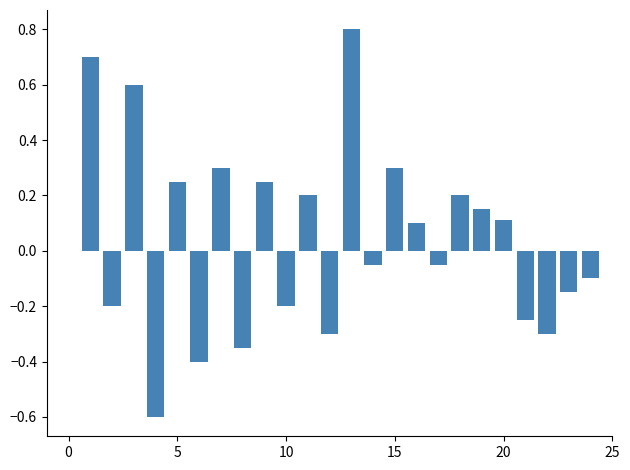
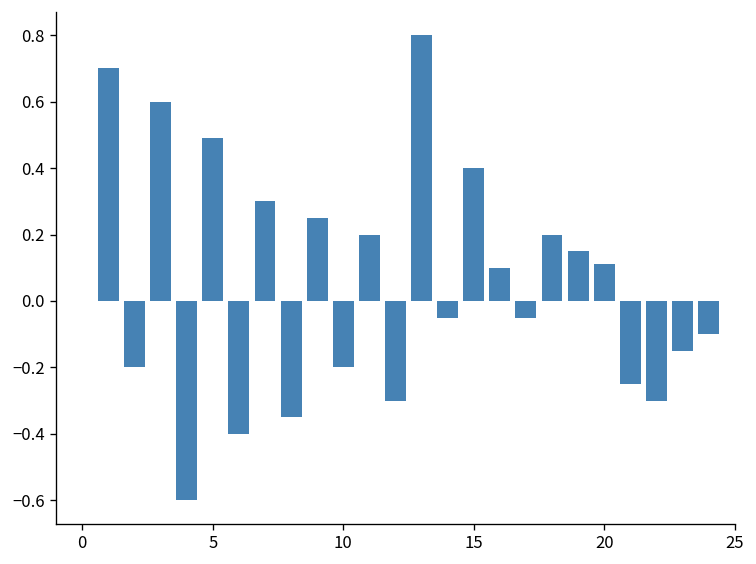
  {
    "0": 0.00,
-   "5": 0.25,
+   "5": 0.49,
    "10": -0.20,
-   "15": 0.3,
+   "15": 0.4,
    "20": 0.11
  }
